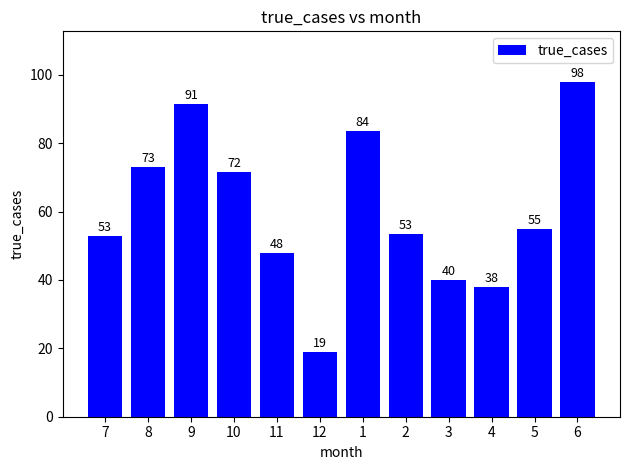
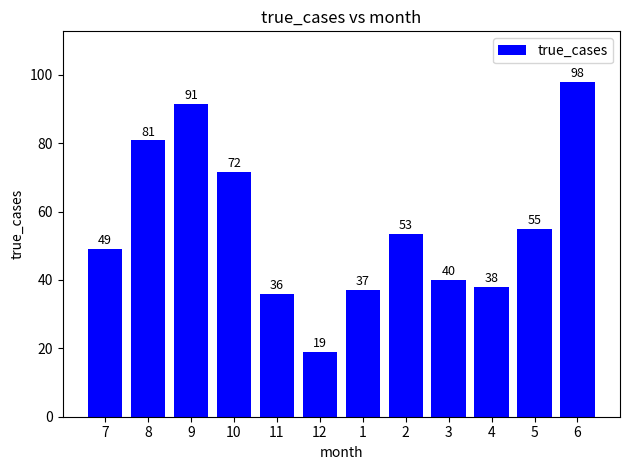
  {
-   "7": 53,
-   "8": 73,
+   "7": 49,
+   "8": 81,
    "9": 91,
    "10": 72,
-   "11": 48,
+   "11": 36,
    "12": 19,
-   "1": 84,
+   "1": 37,
    "2": 53,
    "3": 40,
    "4": 38,
    "5": 55,
    "6": 98
  }
